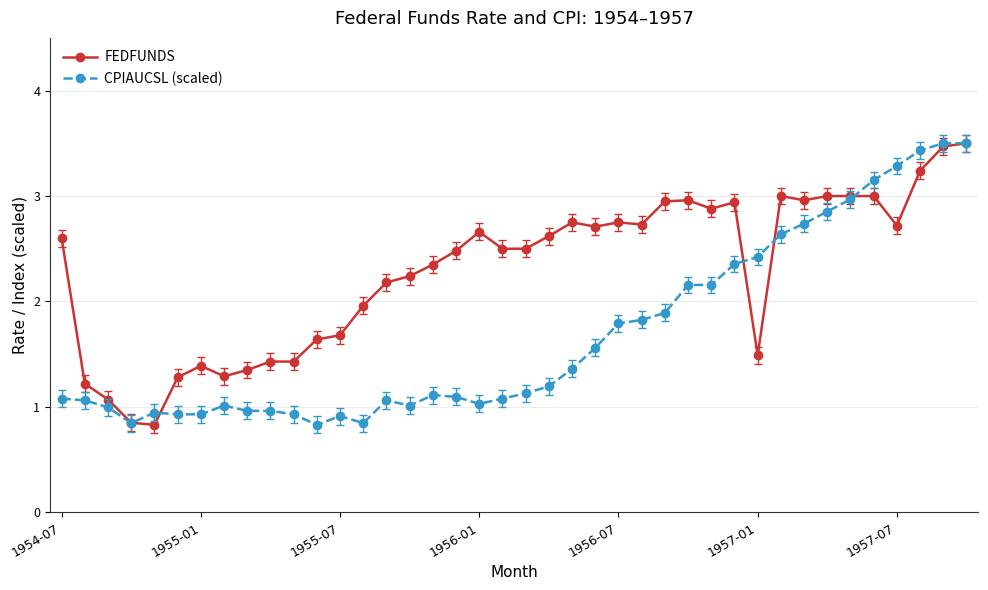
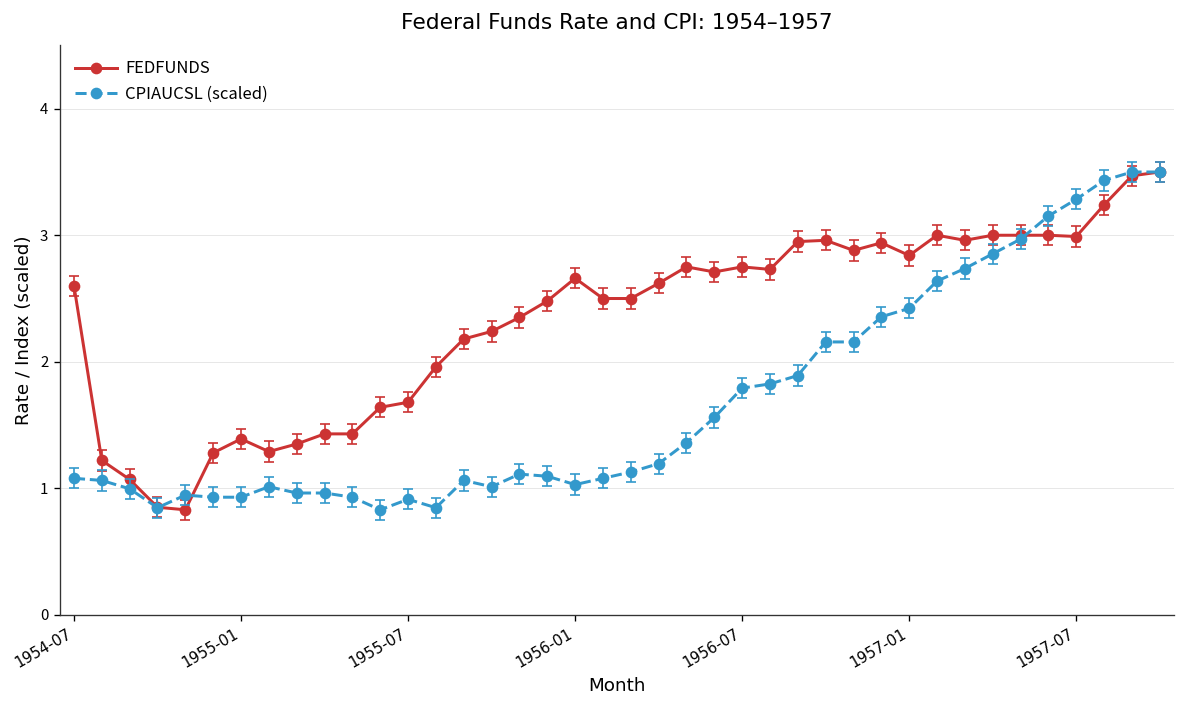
  {
    "FEDFUNDS": {
      "1954-07": 2.60,
      "1955-01": 1.39,
      "1955-07": 1.68,
      "1956-01": 2.66,
      "1956-07": 2.75,
-     "1957-01": 1.49,
-     "1957-07": 2.72
+     "1957-01": 2.84,
+     "1957-07": 2.99
    }
  }
